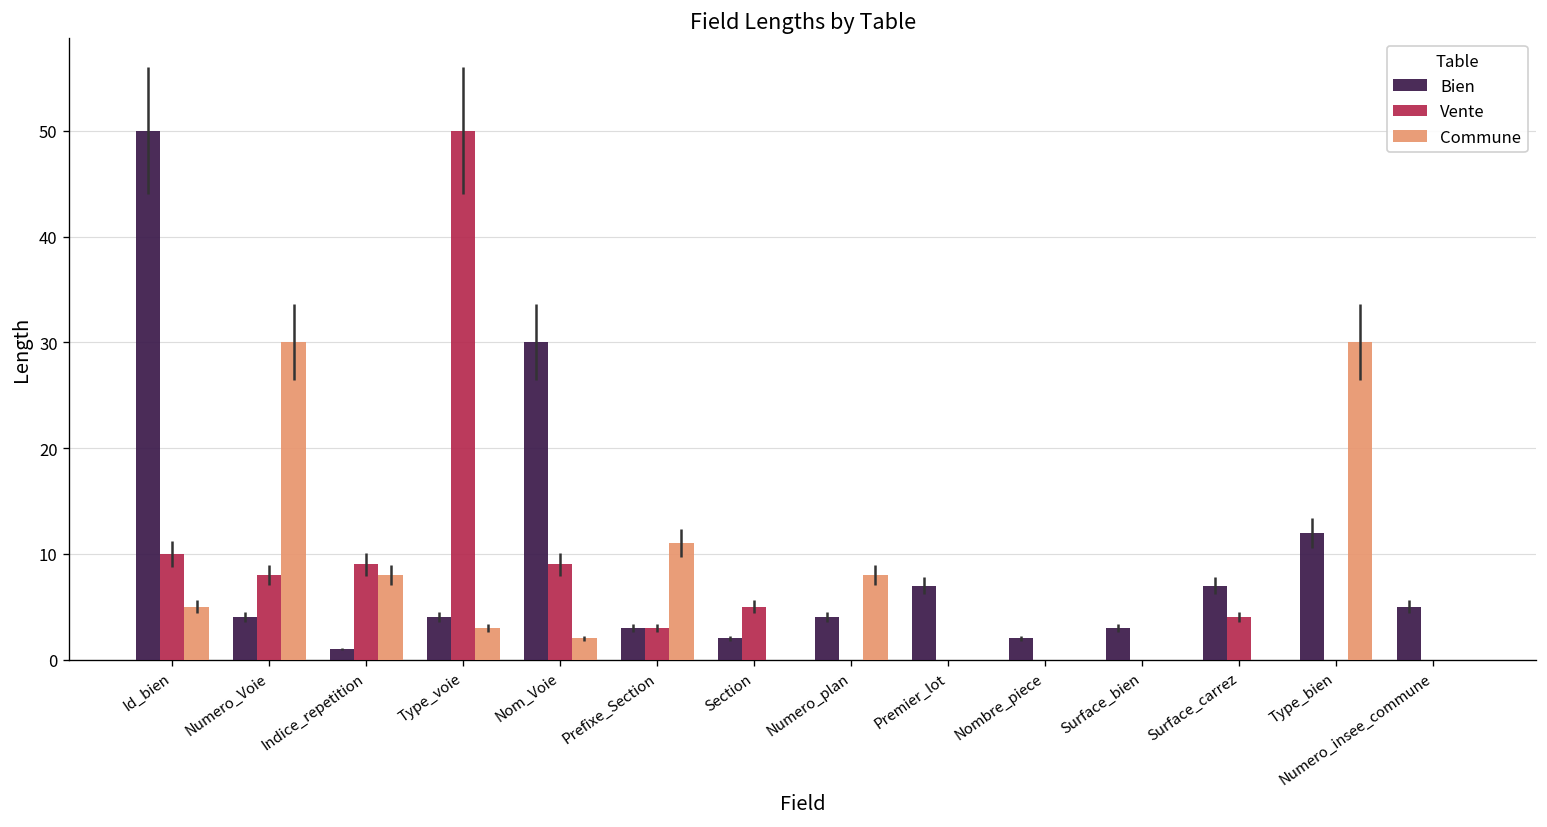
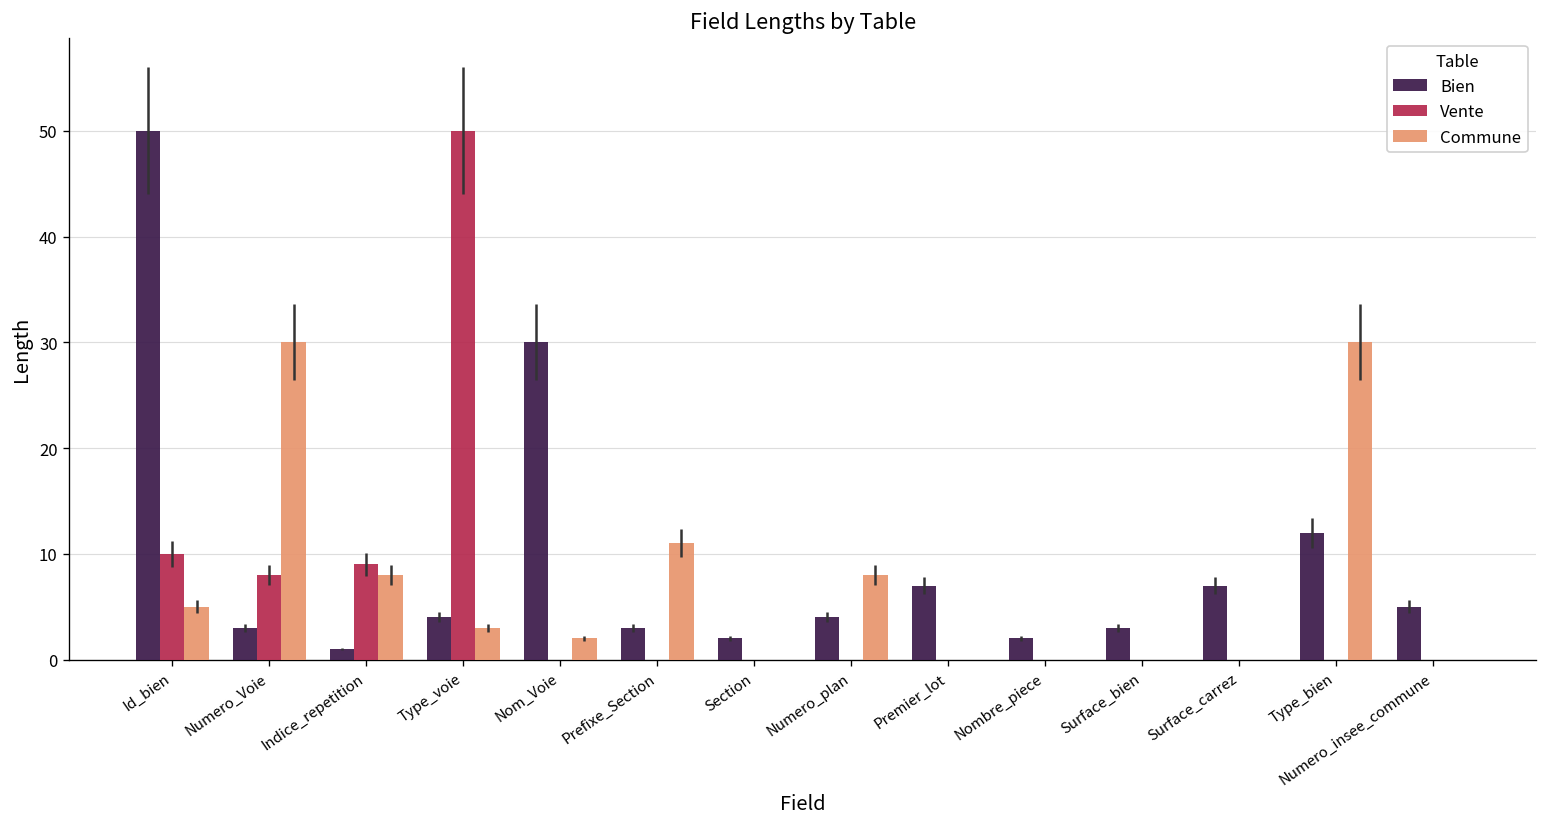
  {
    "Bien": {
      "Id_bien": 50,
-     "Numero_Voie": 4,
+     "Numero_Voie": 3,
      "Indice_repetition": 1,
      "Type_voie": 4,
      "Nom_Voie": 30,
      "Prefixe_Section": 3,
      "Section": 2,
      "Numero_plan": 4,
      "Premier_lot": 7,
      "Nombre_piece": 2,
      "Surface_bien": 3,
      "Surface_carrez": 7,
      "Type_bien": 12,
      "Numero_insee_commune": 5
    },
    "Vente": {
      "Id_bien": 10,
      "Numero_Voie": 8,
      "Indice_repetition": 9,
      "Type_voie": 50,
-     "Nom_Voie": 9,
-     "Prefixe_Section": 3,
-     "Section": 5,
+     "Nom_Voie": 0,
+     "Prefixe_Section": 0,
+     "Section": 0,
      "Numero_plan": 0,
      "Premier_lot": 0,
      "Nombre_piece": 0,
      "Surface_bien": 0,
-     "Surface_carrez": 4,
+     "Surface_carrez": 0,
      "Type_bien": 0,
      "Numero_insee_commune": 0
    },
    "Commune": {
      "Id_bien": 5,
      "Numero_Voie": 30,
      "Indice_repetition": 8,
      "Type_voie": 3,
      "Nom_Voie": 2,
      "Prefixe_Section": 11,
      "Section": 0,
      "Numero_plan": 8,
      "Premier_lot": 0,
      "Nombre_piece": 0,
      "Surface_bien": 0,
      "Surface_carrez": 0,
      "Type_bien": 30,
      "Numero_insee_commune": 0
    }
  }
